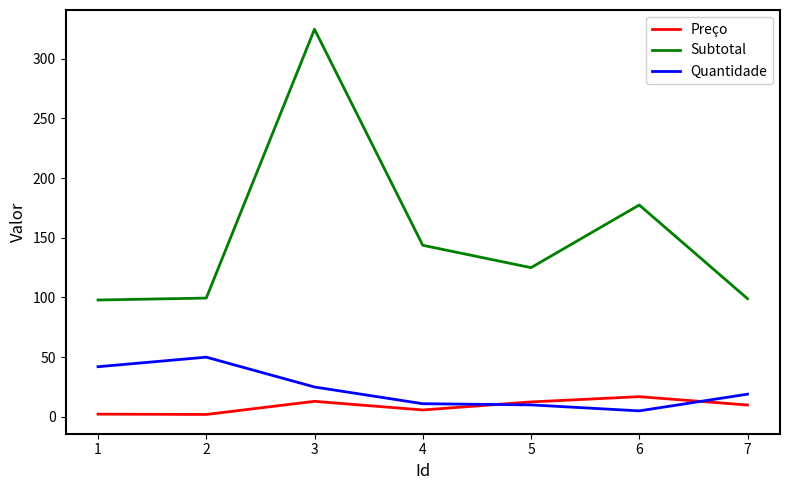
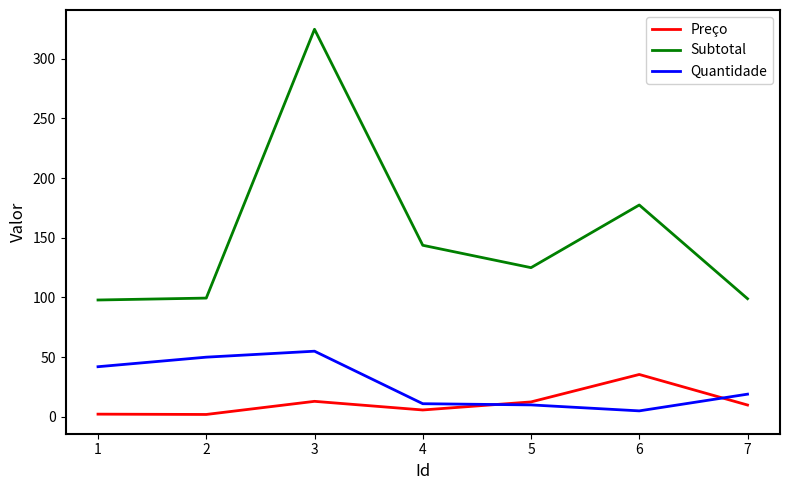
  {
    "Preço": {
      "1": 2,
      "2": 2,
      "3": 13,
      "4": 6,
      "5": 13,
-     "6": 17,
+     "6": 36,
      "7": 10
    },
    "Subtotal": {
      "1": 98,
      "2": 100,
      "3": 325,
      "4": 144,
      "5": 125,
      "6": 178,
      "7": 99
    },
    "Quantidade": {
      "1": 42,
      "2": 50,
-     "3": 25,
+     "3": 55,
      "4": 11,
      "5": 10,
      "6": 5,
      "7": 19
    }
  }
